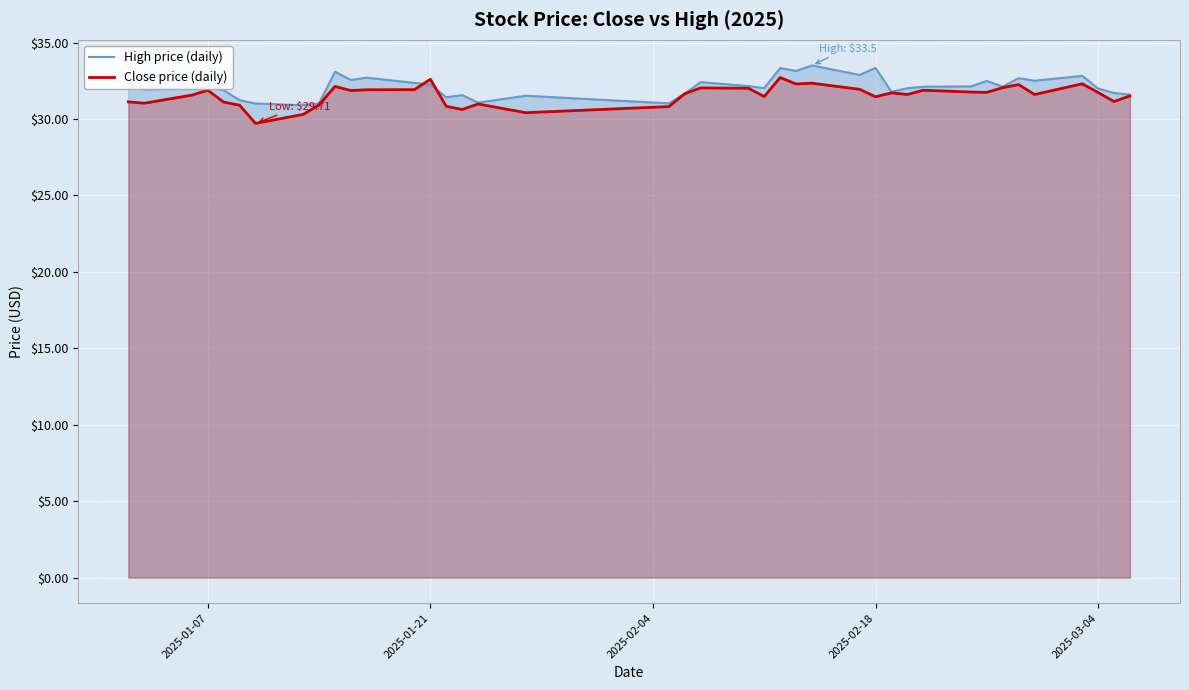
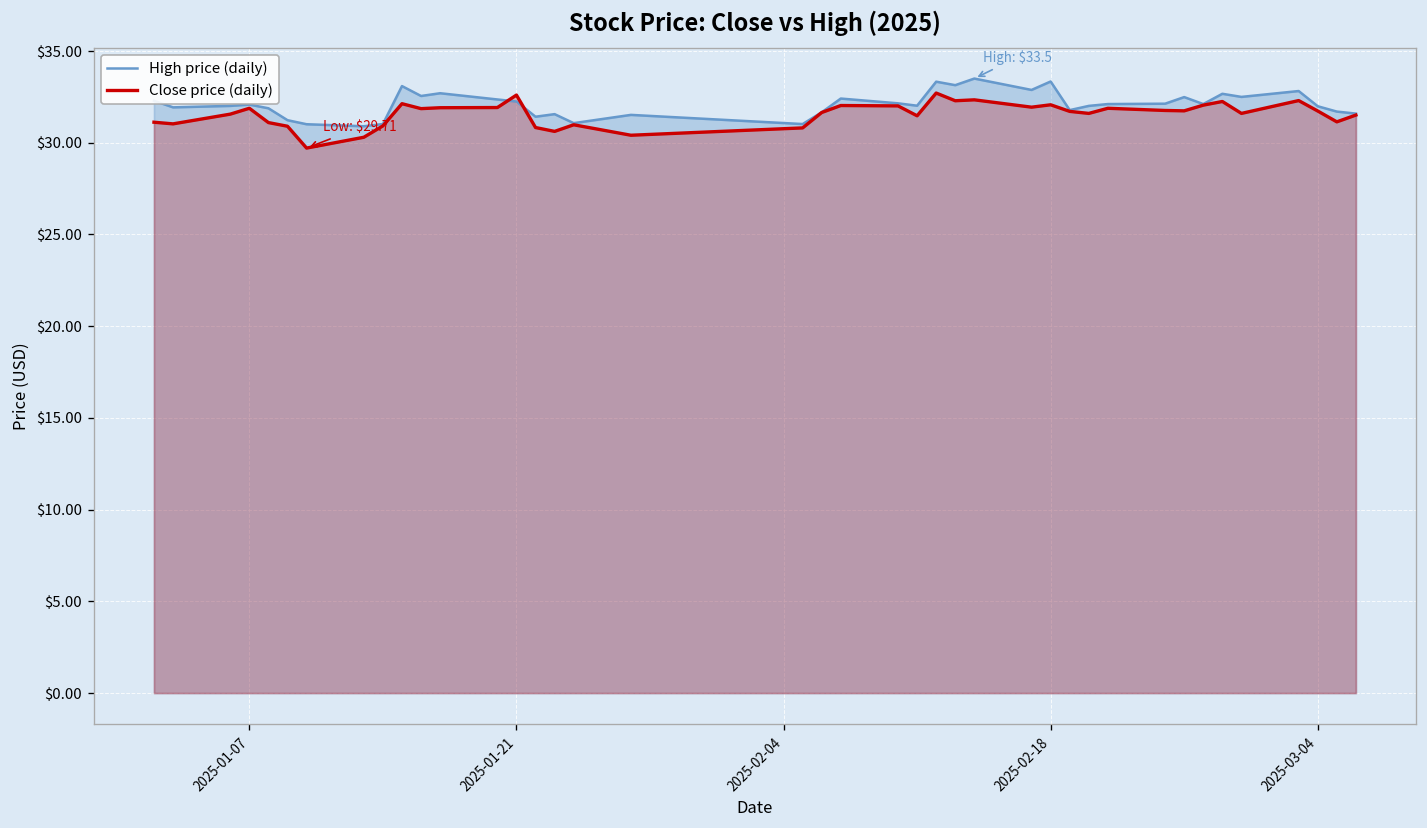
  {
    "High price (daily)": {
      "2025-01-21": "$32.3",
      "2025-03-04": "$32.0"
    },
    "Close price (daily)": {
      "2025-01-07": "$31.9",
      "2025-01-21": "$32.6",
-     "2025-02-18": "$31.5",
+     "2025-02-18": "$32.1",
      "2025-03-04": "$31.7"
    }
  }
